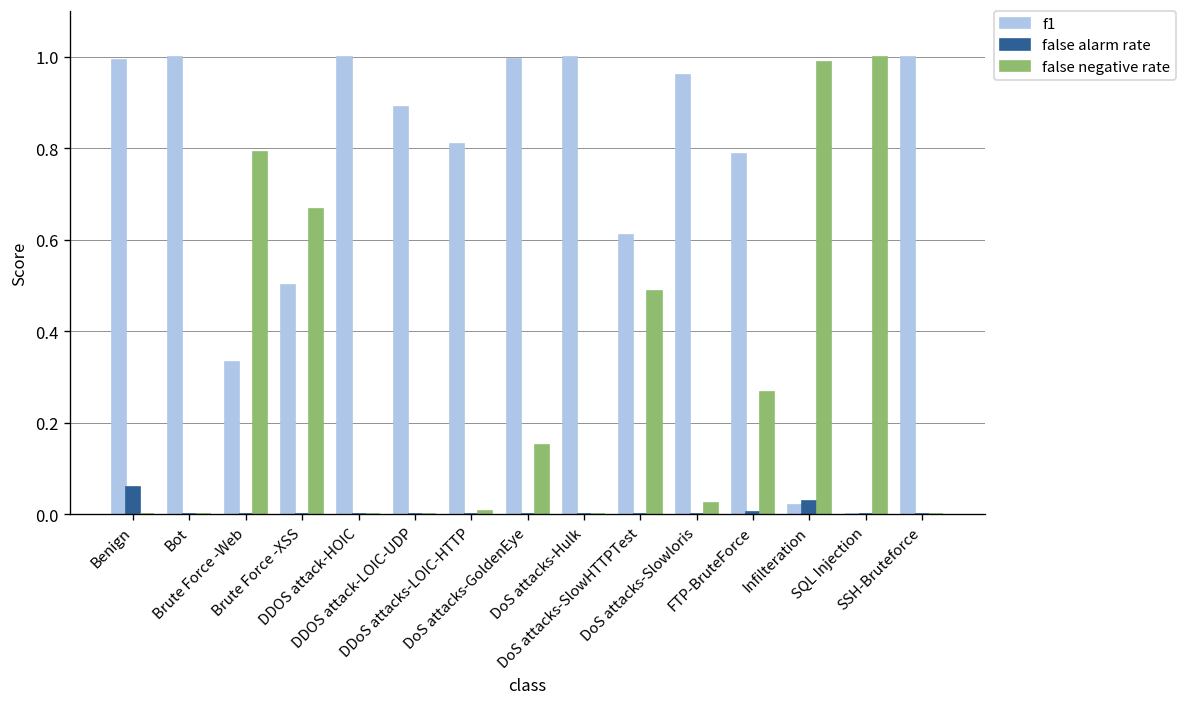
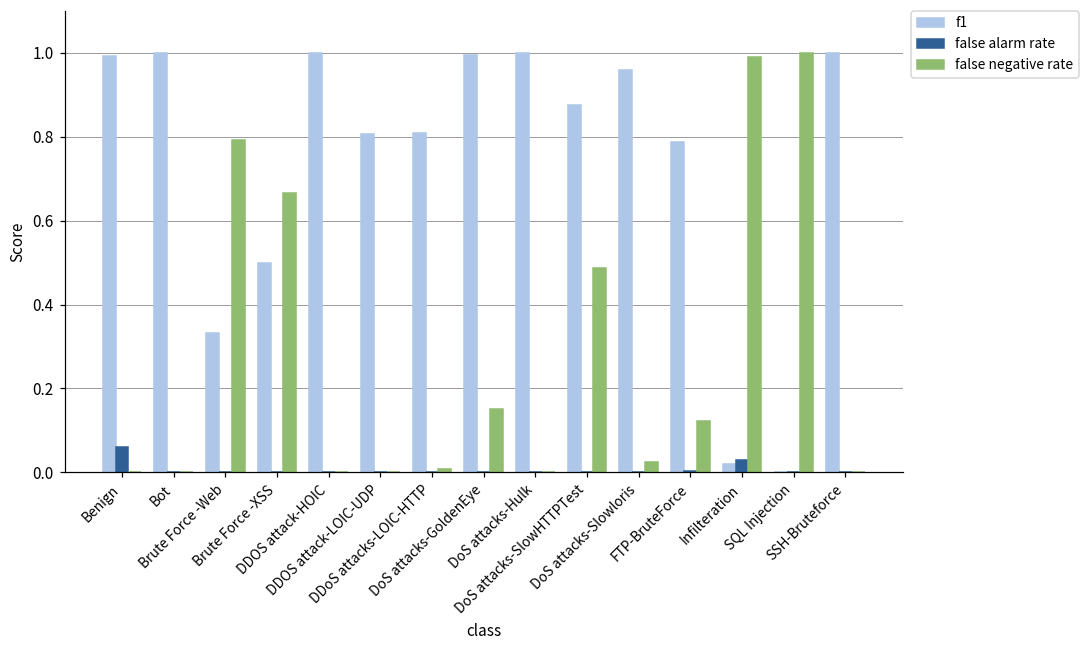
  {
    "f1": {
      "Benign": 0.99,
      "Bot": 1.00,
      "Brute Force -Web": 0.33,
      "Brute Force -XSS": 0.50,
      "DDOS attack-HOIC": 1.00,
-     "DDOS attack-LOIC-UDP": 0.89,
+     "DDOS attack-LOIC-UDP": 0.81,
      "DDoS attacks-LOIC-HTTP": 0.81,
      "DoS attacks-GoldenEye": 1.00,
      "DoS attacks-Hulk": 1.00,
-     "DoS attacks-SlowHTTPTest": 0.61,
+     "DoS attacks-SlowHTTPTest": 0.87,
      "DoS attacks-Slowloris": 0.96,
      "FTP-BruteForce": 0.79,
      "Infilteration": 0.02,
      "SQL Injection": 0.00,
      "SSH-Bruteforce": 1.00
    },
    "false alarm rate": {
      "Benign": 0.06,
      "Brute Force -XSS": 0.00,
      "DDOS attack-HOIC": 0.00,
      "Infilteration": 0.03,
      "SQL Injection": 0.00
    },
    "false negative rate": {
      "Brute Force -Web": 0.79,
      "Brute Force -XSS": 0.67,
      "DDOS attack-HOIC": 0.00,
      "DDOS attack-LOIC-UDP": 0.00,
      "DDoS attacks-LOIC-HTTP": 0.01,
      "DoS attacks-GoldenEye": 0.15,
      "DoS attacks-SlowHTTPTest": 0.49,
      "DoS attacks-Slowloris": 0.03,
-     "FTP-BruteForce": 0.27,
+     "FTP-BruteForce": 0.12,
      "Infilteration": 0.99,
      "SQL Injection": 1.00
    }
  }
